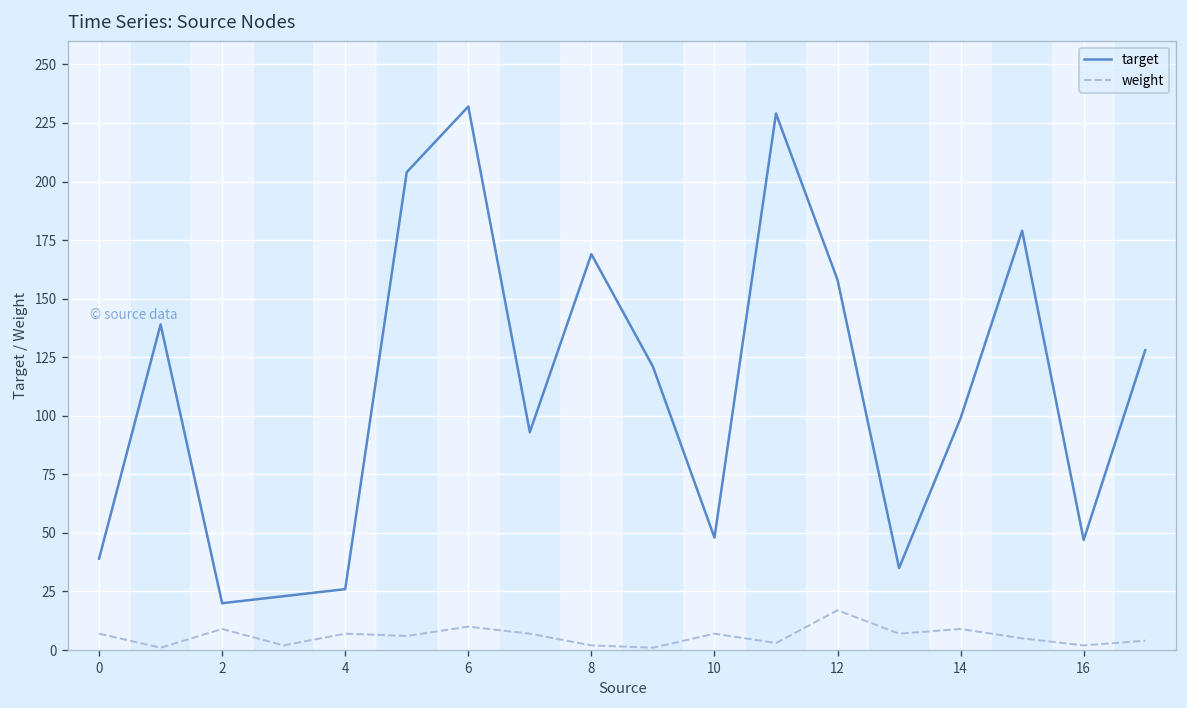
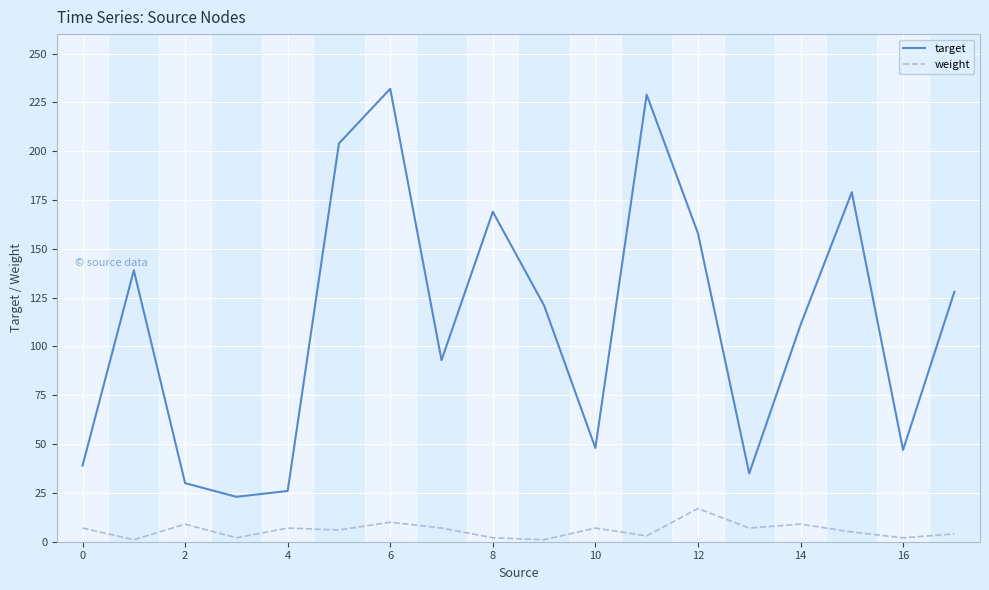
  {
    "target": {
      "0": 39,
-     "2": 20,
+     "2": 30,
      "4": 26,
      "6": 232,
      "8": 169,
      "10": 48,
      "12": 158,
-     "14": 99,
+     "14": 111,
      "16": 47
    },
    "weight": {
      "0": 7,
      "2": 9,
      "4": 7,
      "6": 10,
      "8": 2,
      "10": 7,
      "12": 17,
      "14": 9,
      "16": 2
    }
  }
